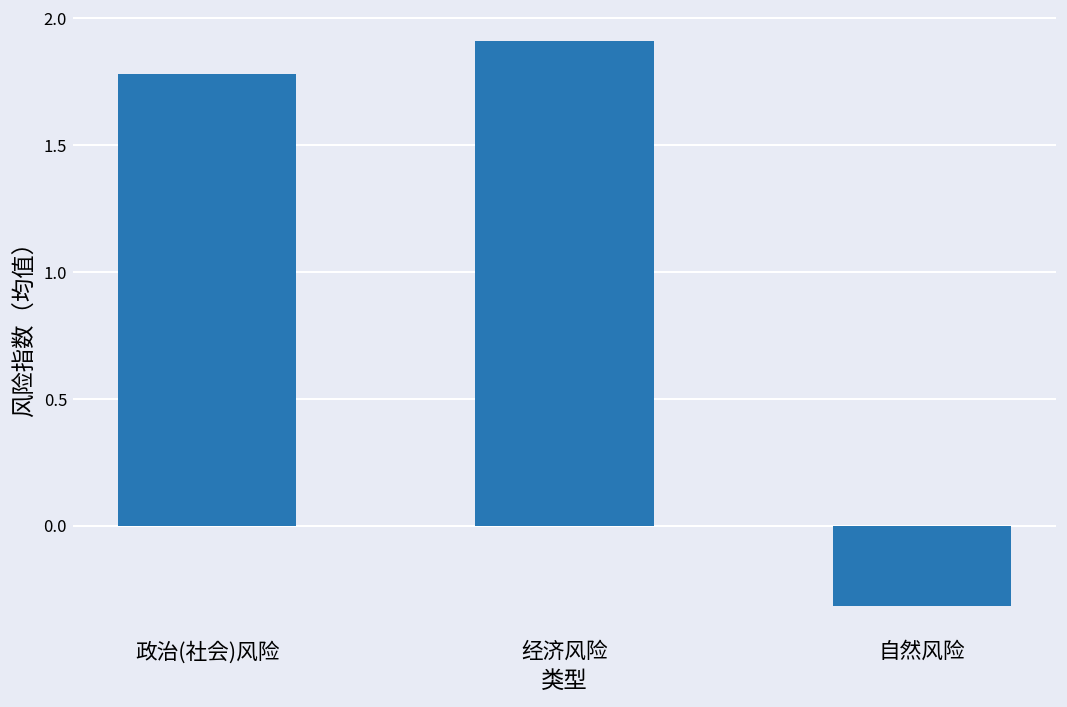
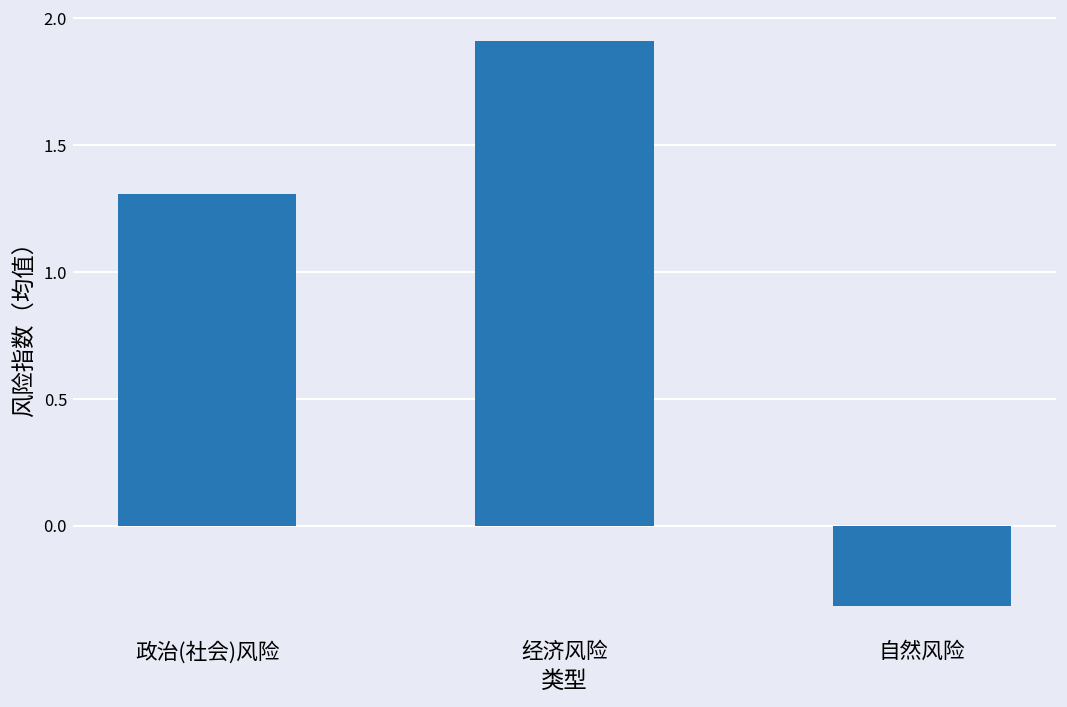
  {
-   "政治(社会)风险": 1.78,
+   "政治(社会)风险": 1.31,
    "经济风险": 1.91,
    "自然风险": -0.32
  }
